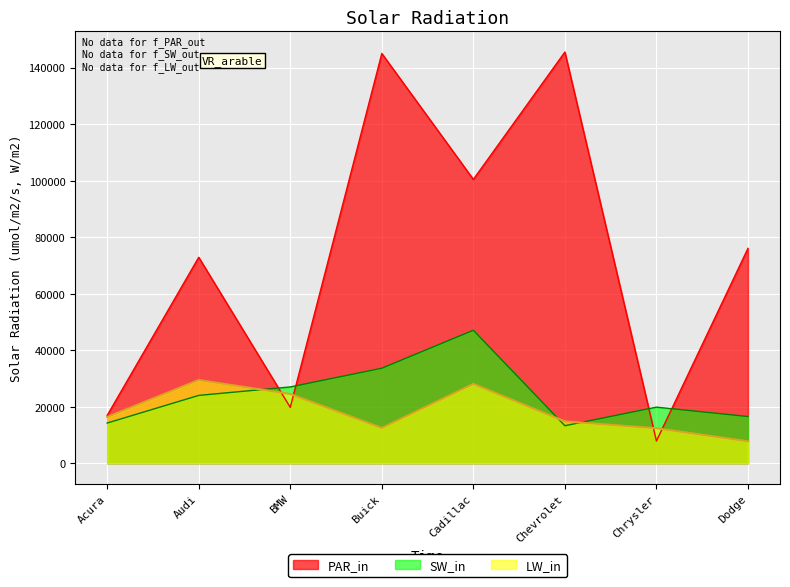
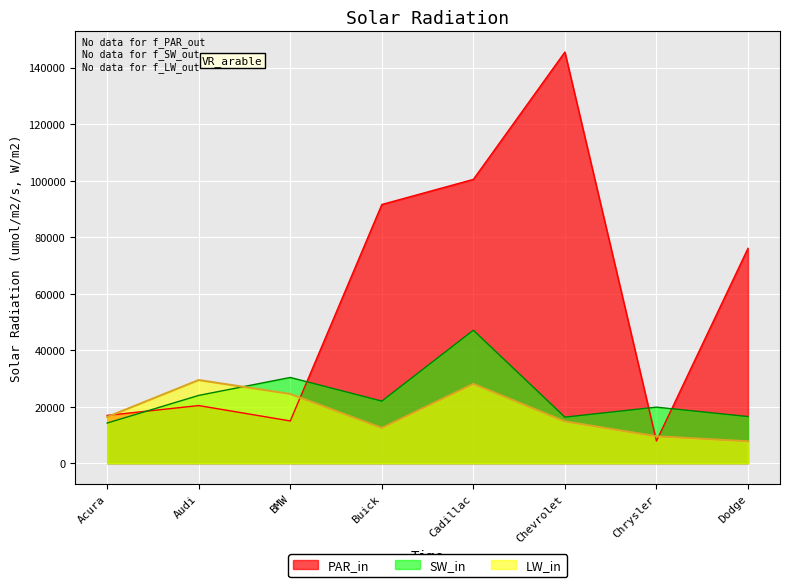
  {
    "PAR_in": {
-     "Audi": 73000,
-     "BMW": 20000,
-     "Buick": 145000,
+     "Audi": 20000,
+     "BMW": 15000,
+     "Buick": 92000,
      "Cadillac": 100000,
      "Chevrolet": 146000,
      "Chrysler": 8000,
      "Dodge": 76000
    },
    "SW_in": {
      "Acura": 14000,
      "Audi": 24000,
-     "BMW": 27000,
-     "Buick": 34000,
+     "BMW": 30000,
+     "Buick": 22000,
      "Cadillac": 47000,
-     "Chevrolet": 13000,
+     "Chevrolet": 16000,
      "Chrysler": 20000,
      "Dodge": 17000
    },
    "LW_in": {
      "Audi": 29000,
      "BMW": 25000,
      "Buick": 12000,
      "Cadillac": 28000,
      "Chevrolet": 15000,
-     "Chrysler": 12000,
+     "Chrysler": 10000,
      "Dodge": 8000
    }
  }
